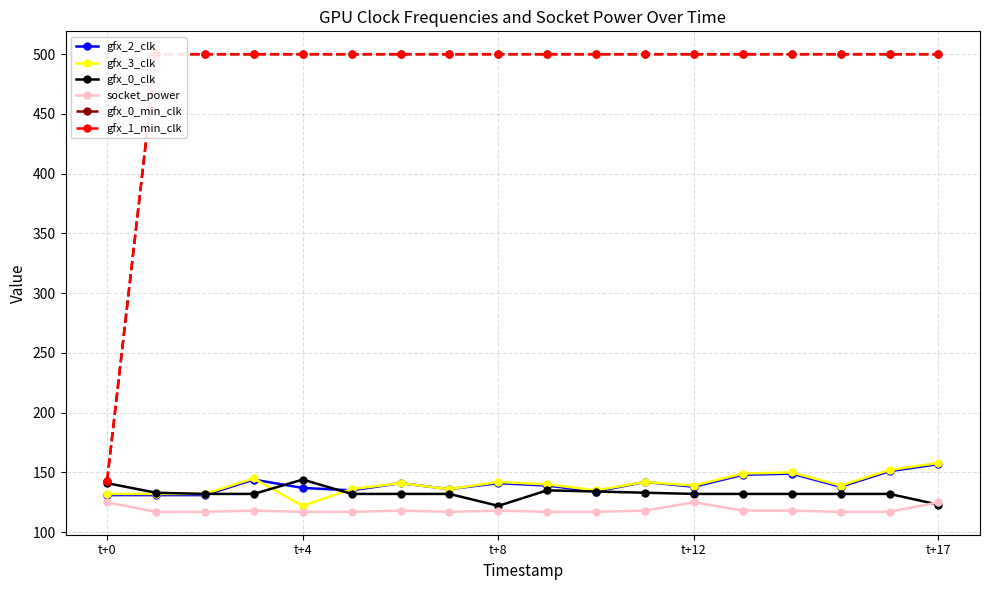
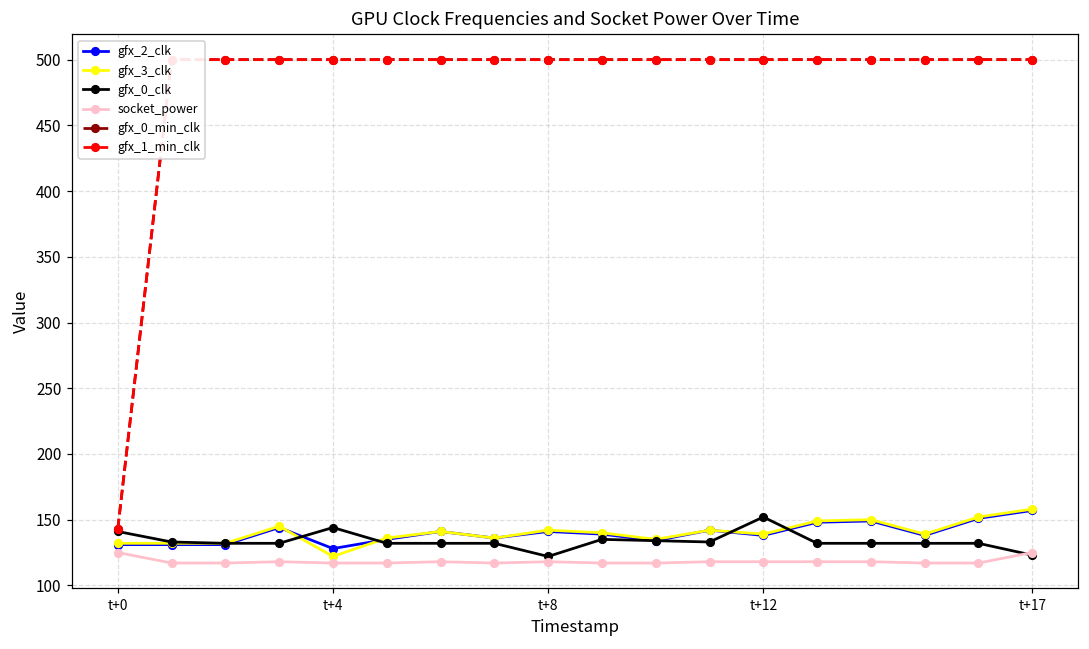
  {
    "gfx_2_clk": {
-     "t+4": 137
+     "t+4": 128
    },
    "gfx_3_clk": {
      "t+4": 122
    },
    "gfx_0_clk": {
      "t+4": 144,
      "t+8": 122,
-     "t+12": 132
+     "t+12": 152
    },
    "socket_power": {
      "t+0": 125,
      "t+4": 117,
      "t+8": 118,
-     "t+12": 125
+     "t+12": 118
    },
    "gfx_1_min_clk": {
      "t+4": 500,
      "t+8": 500,
      "t+12": 500,
      "t+17": 500
    }
  }
